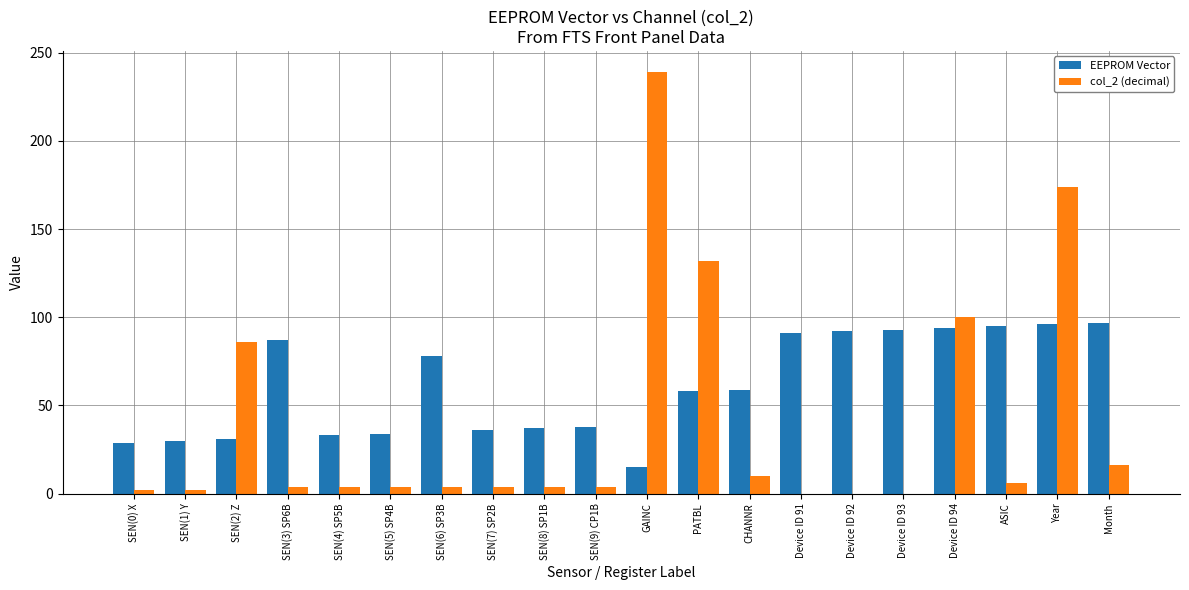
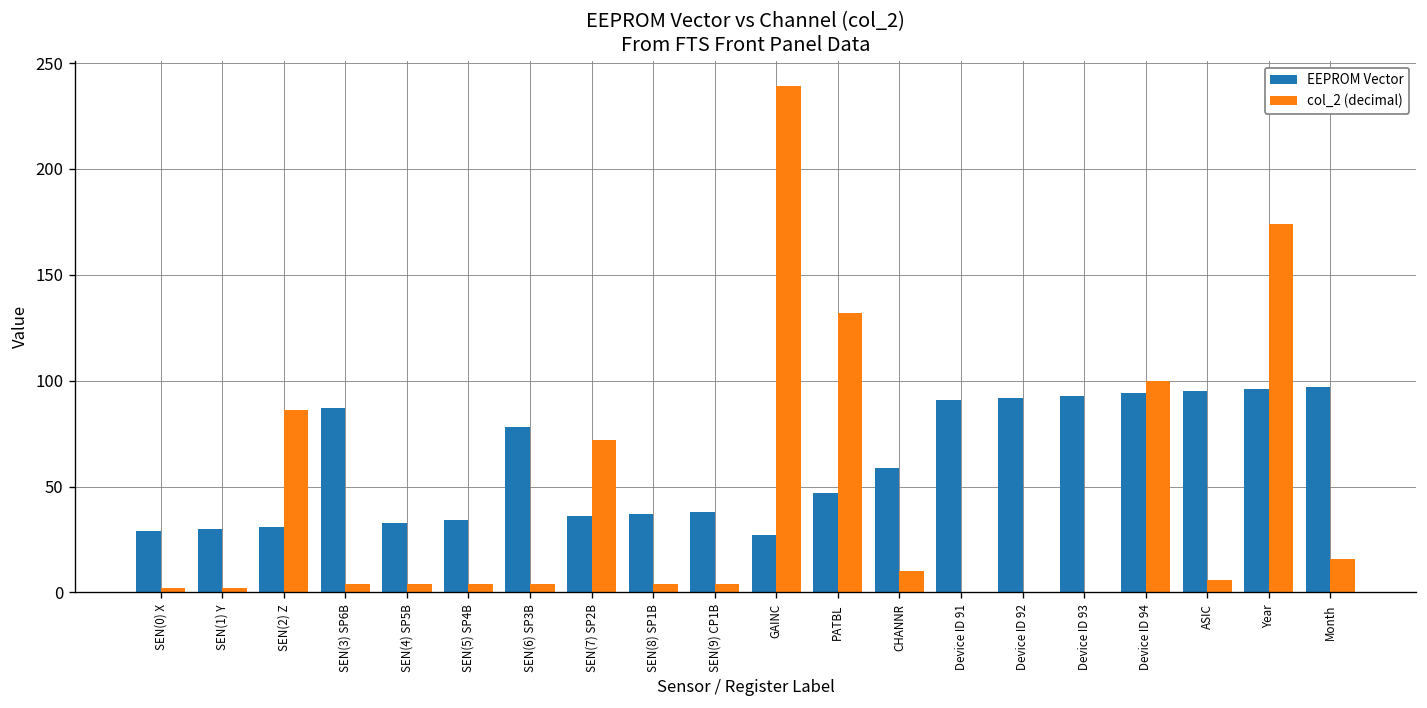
  {
    "EEPROM Vector": {
      "SEN(0) X": 29,
      "SEN(1) Y": 30,
      "SEN(2) Z": 31,
      "SEN(3) SP6B": 87,
      "SEN(4) SP5B": 33,
      "SEN(5) SP4B": 34,
      "SEN(6) SP3B": 78,
      "SEN(7) SP2B": 36,
      "SEN(8) SP1B": 37,
      "SEN(9) CP1B": 38,
-     "GAINC": 15,
-     "PATBL": 58,
+     "GAINC": 27,
+     "PATBL": 47,
      "CHANNR": 59,
      "Device ID 91": 91,
      "Device ID 92": 92,
      "Device ID 93": 93,
      "Device ID 94": 94,
      "ASIC": 95,
      "Year": 96,
      "Month": 97
    },
    "col_2 (decimal)": {
      "SEN(0) X": 2,
      "SEN(1) Y": 2,
      "SEN(2) Z": 86,
      "SEN(3) SP6B": 4,
      "SEN(4) SP5B": 4,
      "SEN(5) SP4B": 4,
      "SEN(6) SP3B": 4,
-     "SEN(7) SP2B": 4,
+     "SEN(7) SP2B": 72,
      "SEN(8) SP1B": 4,
      "SEN(9) CP1B": 4,
      "GAINC": 239,
      "PATBL": 132,
      "CHANNR": 10,
      "Device ID 91": 0,
      "Device ID 92": 0,
      "Device ID 93": 0,
      "Device ID 94": 100,
      "ASIC": 6,
      "Year": 174,
      "Month": 16
    }
  }
